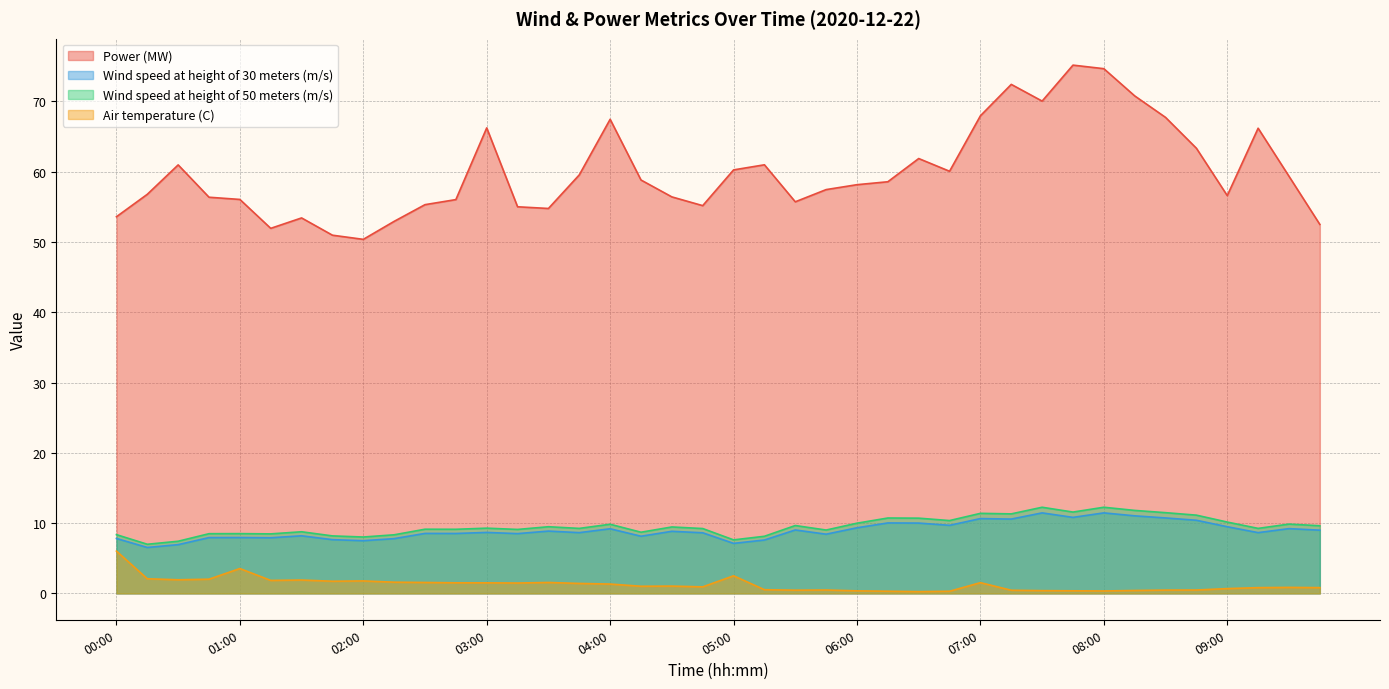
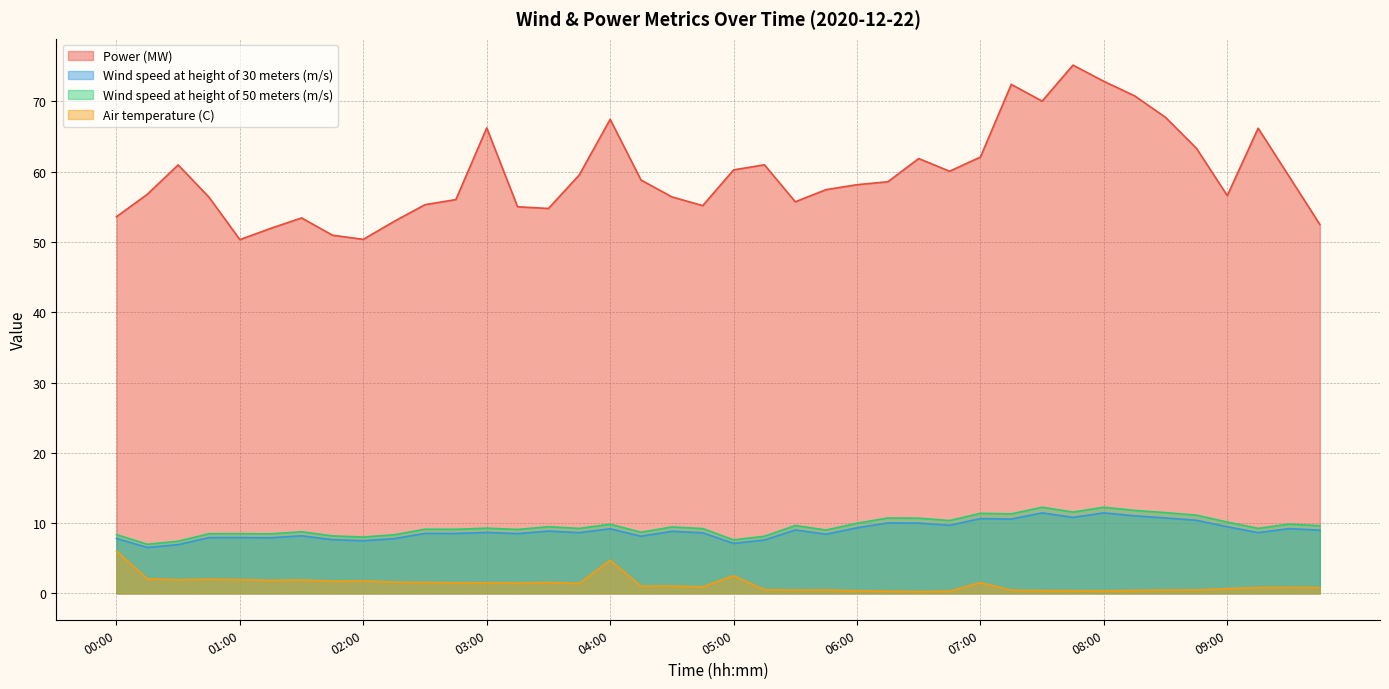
  {
    "Power (MW)": {
      "00:00": 54,
-     "01:00": 56,
+     "01:00": 50,
      "02:00": 50,
      "03:00": 66,
      "04:00": 67,
      "05:00": 60,
      "06:00": 58,
-     "07:00": 68,
-     "08:00": 75,
+     "07:00": 62,
+     "08:00": 73,
      "09:00": 57
    },
    "Wind speed at height of 30 meters (m/s)": {
      "00:00": 8,
      "01:00": 8,
      "02:00": 7,
      "03:00": 9,
      "04:00": 9,
      "05:00": 7,
      "06:00": 9,
      "07:00": 11,
      "08:00": 11,
      "09:00": 9
    },
    "Wind speed at height of 50 meters (m/s)": {
      "00:00": 8,
      "01:00": 8,
      "02:00": 8,
      "03:00": 9,
      "04:00": 10,
      "05:00": 8,
      "06:00": 10,
      "07:00": 11,
      "08:00": 12,
      "09:00": 10
    },
    "Air temperature (C)": {
      "00:00": 6,
-     "01:00": 4,
+     "01:00": 2,
      "02:00": 2,
      "03:00": 1,
-     "04:00": 1,
+     "04:00": 5,
      "05:00": 3,
      "06:00": 0,
      "07:00": 2,
      "08:00": 0,
      "09:00": 1
    }
  }
